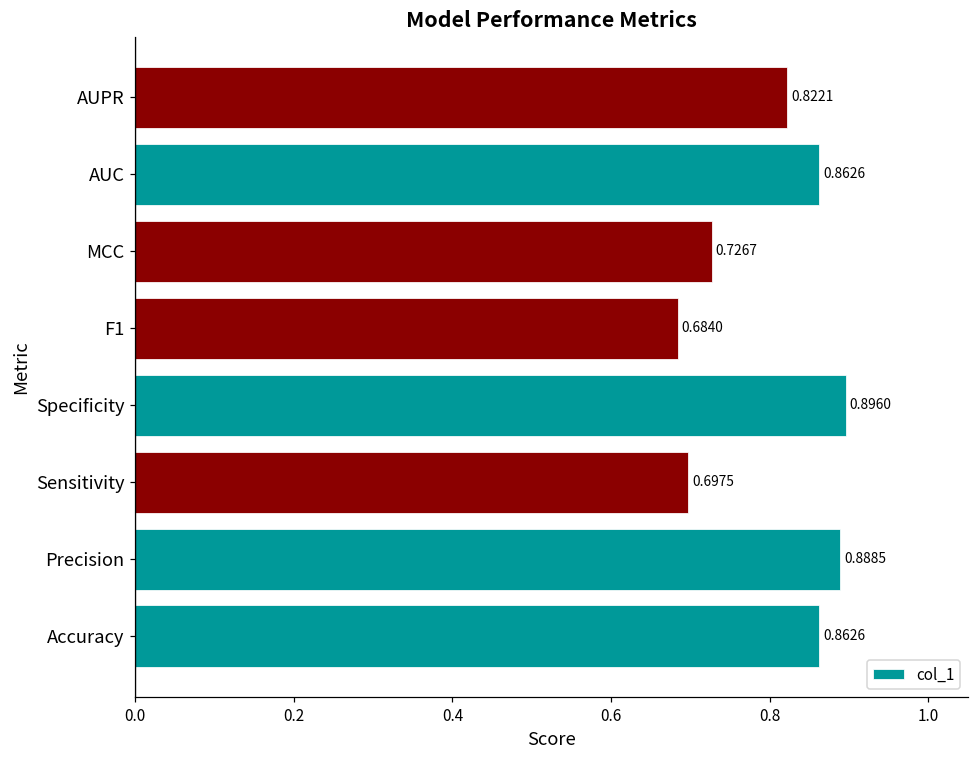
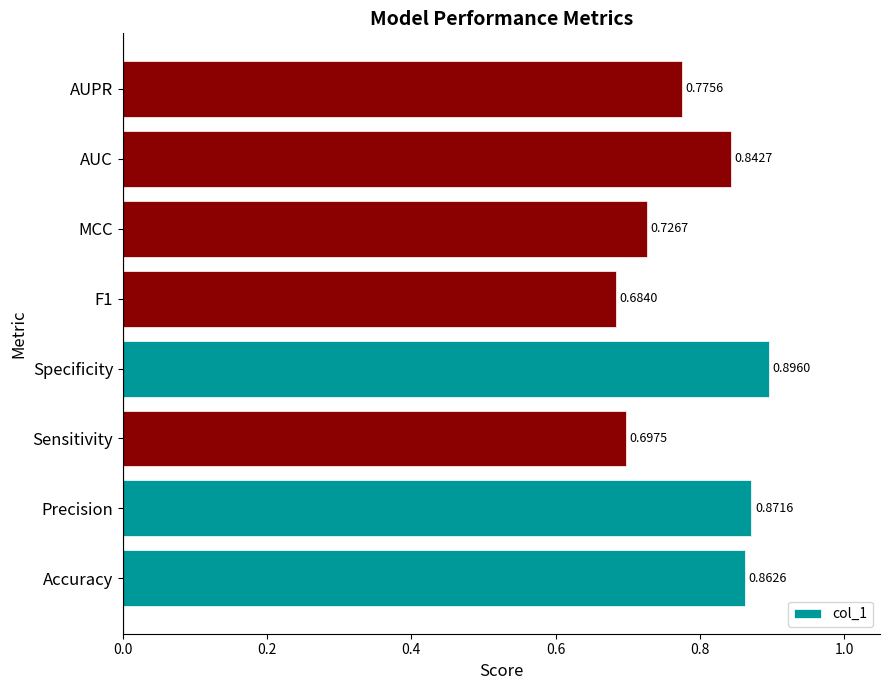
  {
-   "AUPR": 0.8221,
-   "AUC": 0.8626,
+   "AUPR": 0.7756,
+   "AUC": 0.8427,
    "MCC": 0.7267,
    "F1": 0.6840,
    "Specificity": 0.8960,
    "Sensitivity": 0.6975,
-   "Precision": 0.8885,
+   "Precision": 0.8716,
    "Accuracy": 0.8626
  }
